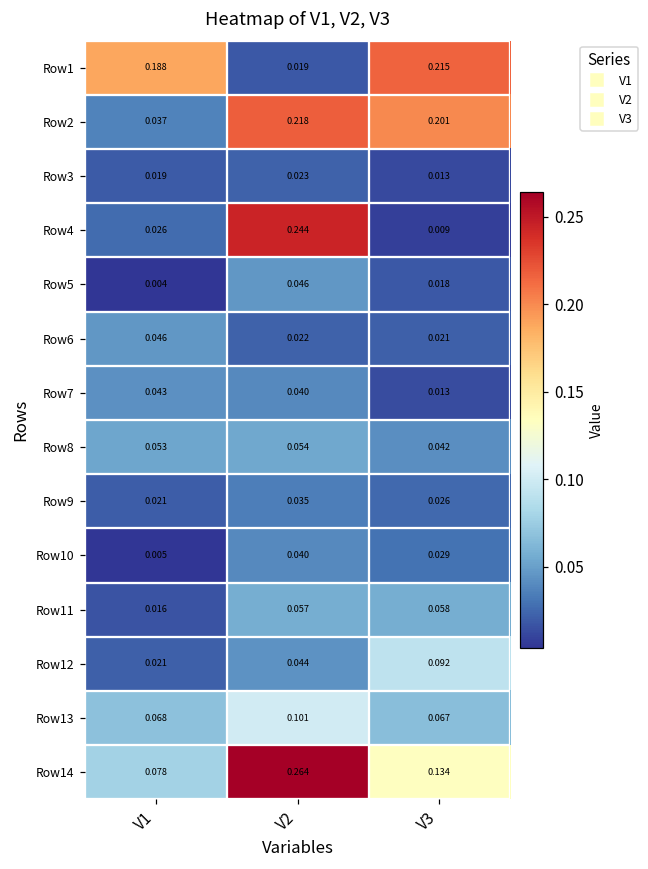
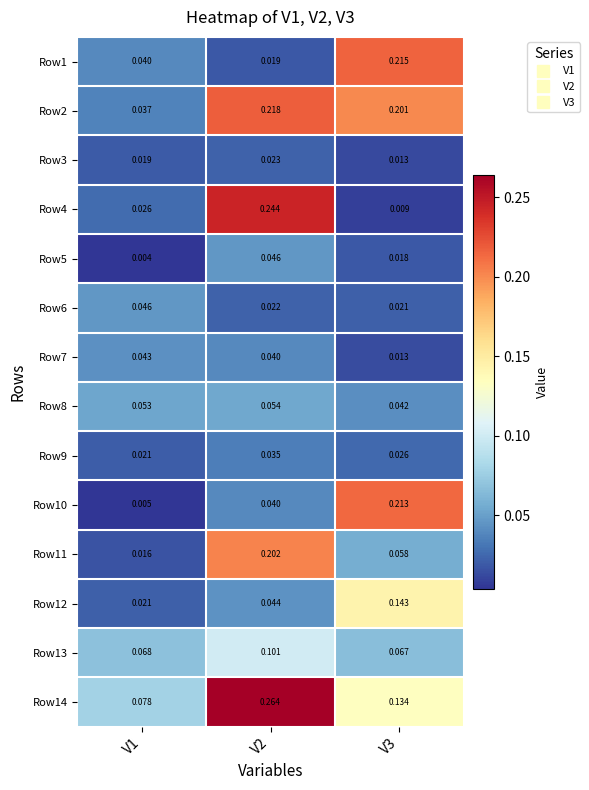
  {
    "Row1": {
-     "V1": 0.188,
+     "V1": 0.040,
      "V2": 0.019,
      "V3": 0.215
    },
    "Row2": {
      "V1": 0.037,
      "V2": 0.218,
      "V3": 0.201
    },
    "Row3": {
      "V1": 0.019,
      "V2": 0.023,
      "V3": 0.013
    },
    "Row4": {
      "V1": 0.026,
      "V2": 0.244,
      "V3": 0.009
    },
    "Row5": {
      "V1": 0.004,
      "V2": 0.046,
      "V3": 0.018
    },
    "Row6": {
      "V1": 0.046,
      "V2": 0.022,
      "V3": 0.021
    },
    "Row7": {
      "V1": 0.043,
      "V2": 0.040,
      "V3": 0.013
    },
    "Row8": {
      "V1": 0.053,
      "V2": 0.054,
      "V3": 0.042
    },
    "Row9": {
      "V1": 0.021,
      "V2": 0.035,
      "V3": 0.026
    },
    "Row10": {
      "V1": 0.005,
      "V2": 0.040,
-     "V3": 0.029
+     "V3": 0.213
    },
    "Row11": {
      "V1": 0.016,
-     "V2": 0.057,
+     "V2": 0.202,
      "V3": 0.058
    },
    "Row12": {
      "V1": 0.021,
      "V2": 0.044,
-     "V3": 0.092
+     "V3": 0.143
    },
    "Row13": {
      "V1": 0.068,
      "V2": 0.101,
      "V3": 0.067
    },
    "Row14": {
      "V1": 0.078,
      "V2": 0.264,
      "V3": 0.134
    }
  }
